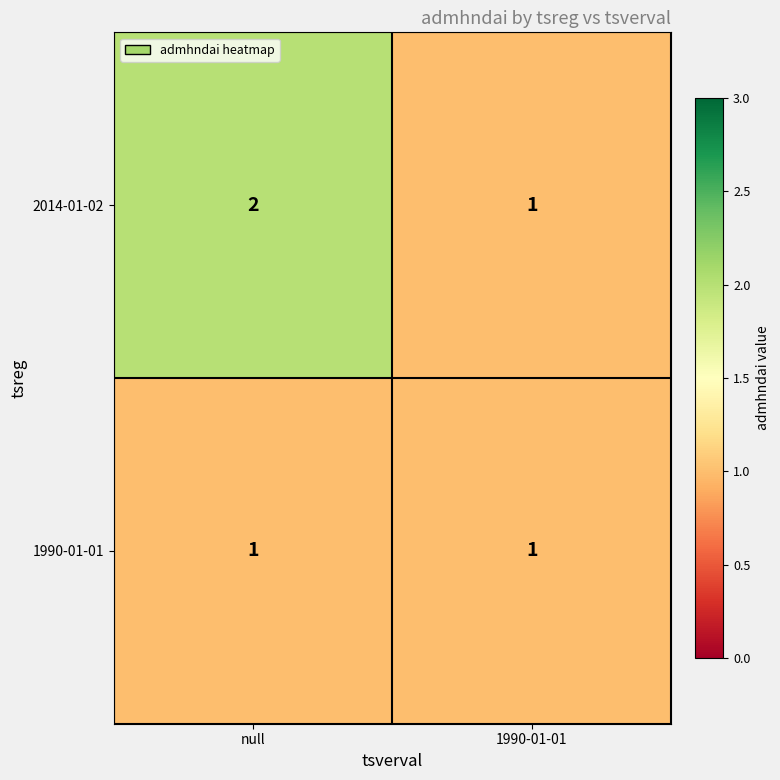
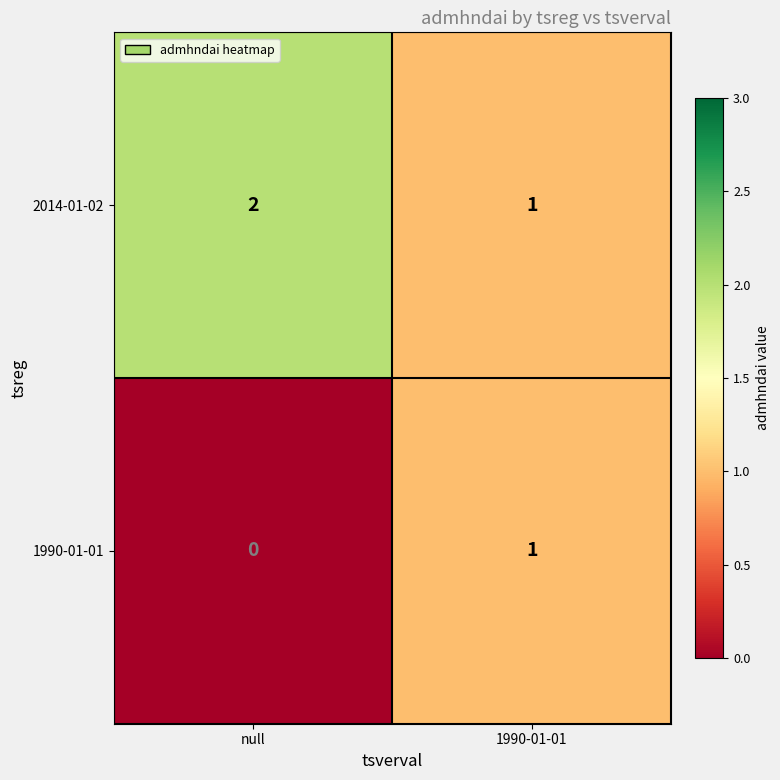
  {
    "2014-01-02": {
      "null": 2,
      "1990-01-01": 1
    },
    "1990-01-01": {
-     "null": 1,
+     "null": 0,
      "1990-01-01": 1
    }
  }
